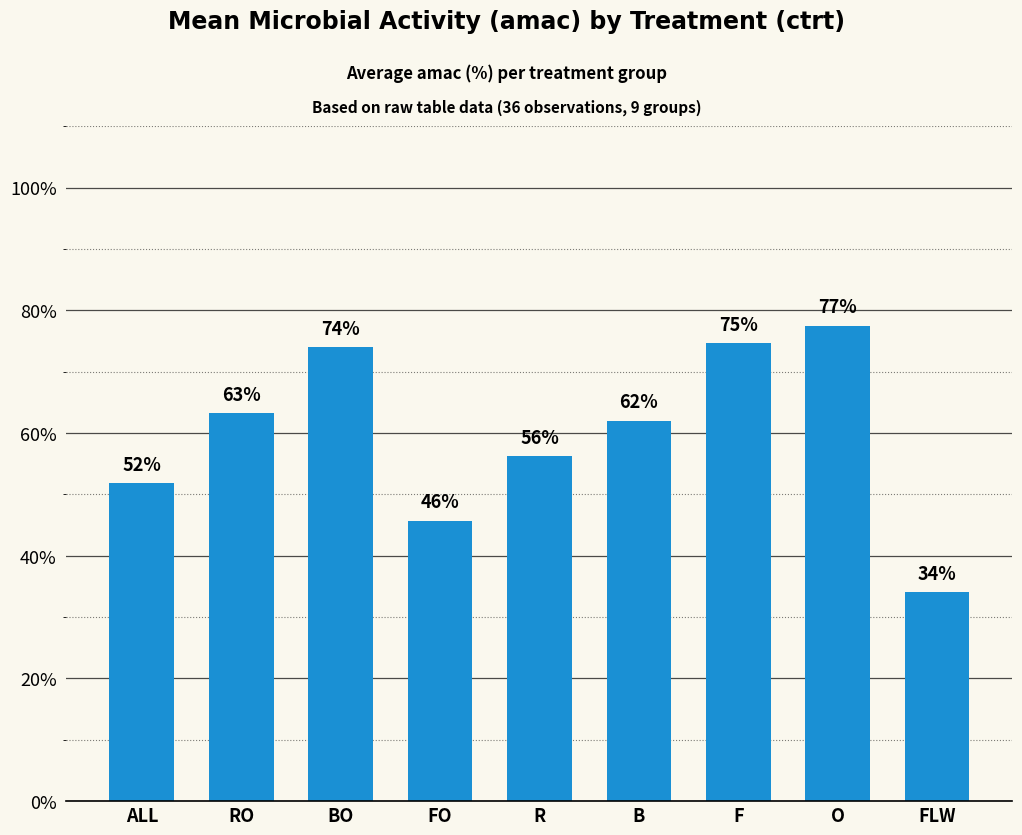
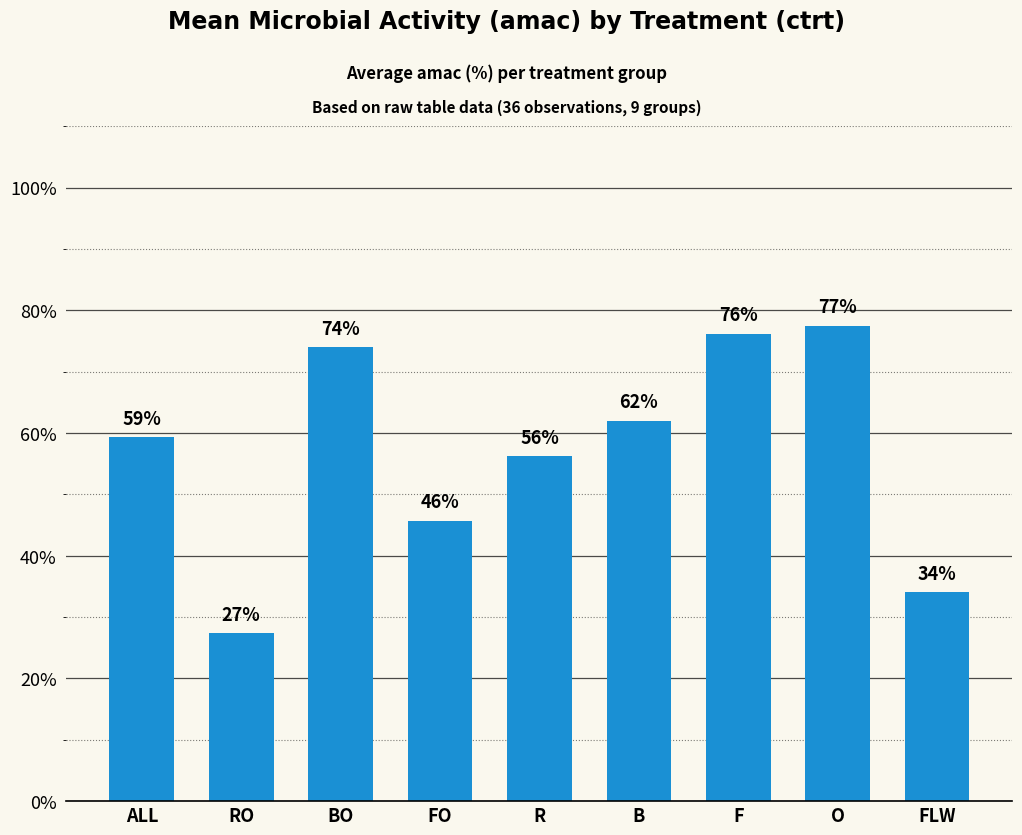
  {
-   "ALL": "52%",
-   "RO": "63%",
+   "ALL": "59%",
+   "RO": "27%",
    "BO": "74%",
    "FO": "46%",
    "R": "56%",
    "B": "62%",
-   "F": "75%",
+   "F": "76%",
    "O": "77%",
    "FLW": "34%"
  }
